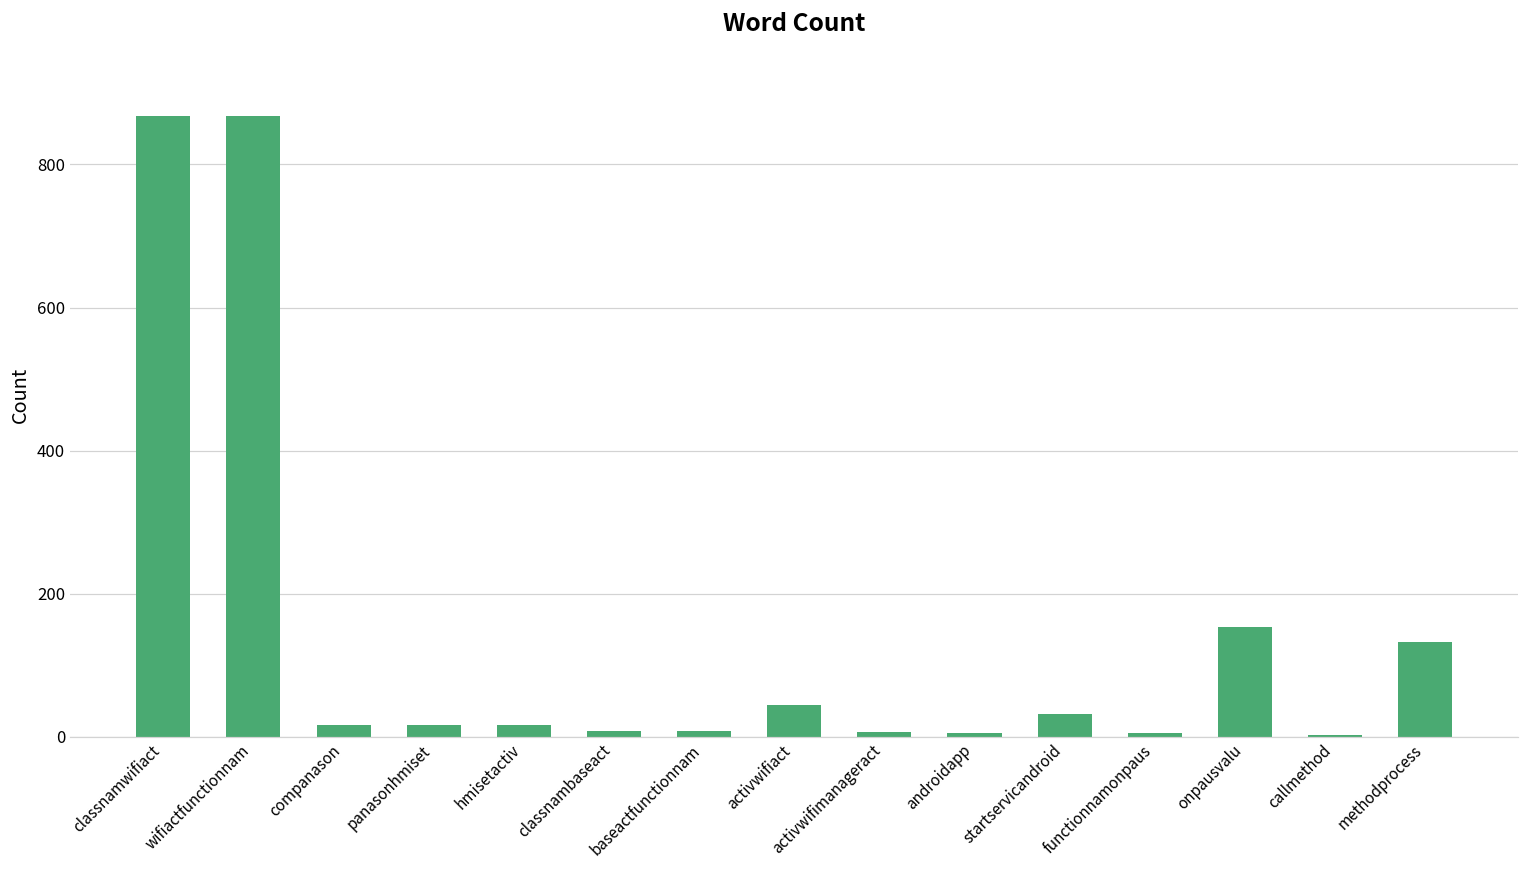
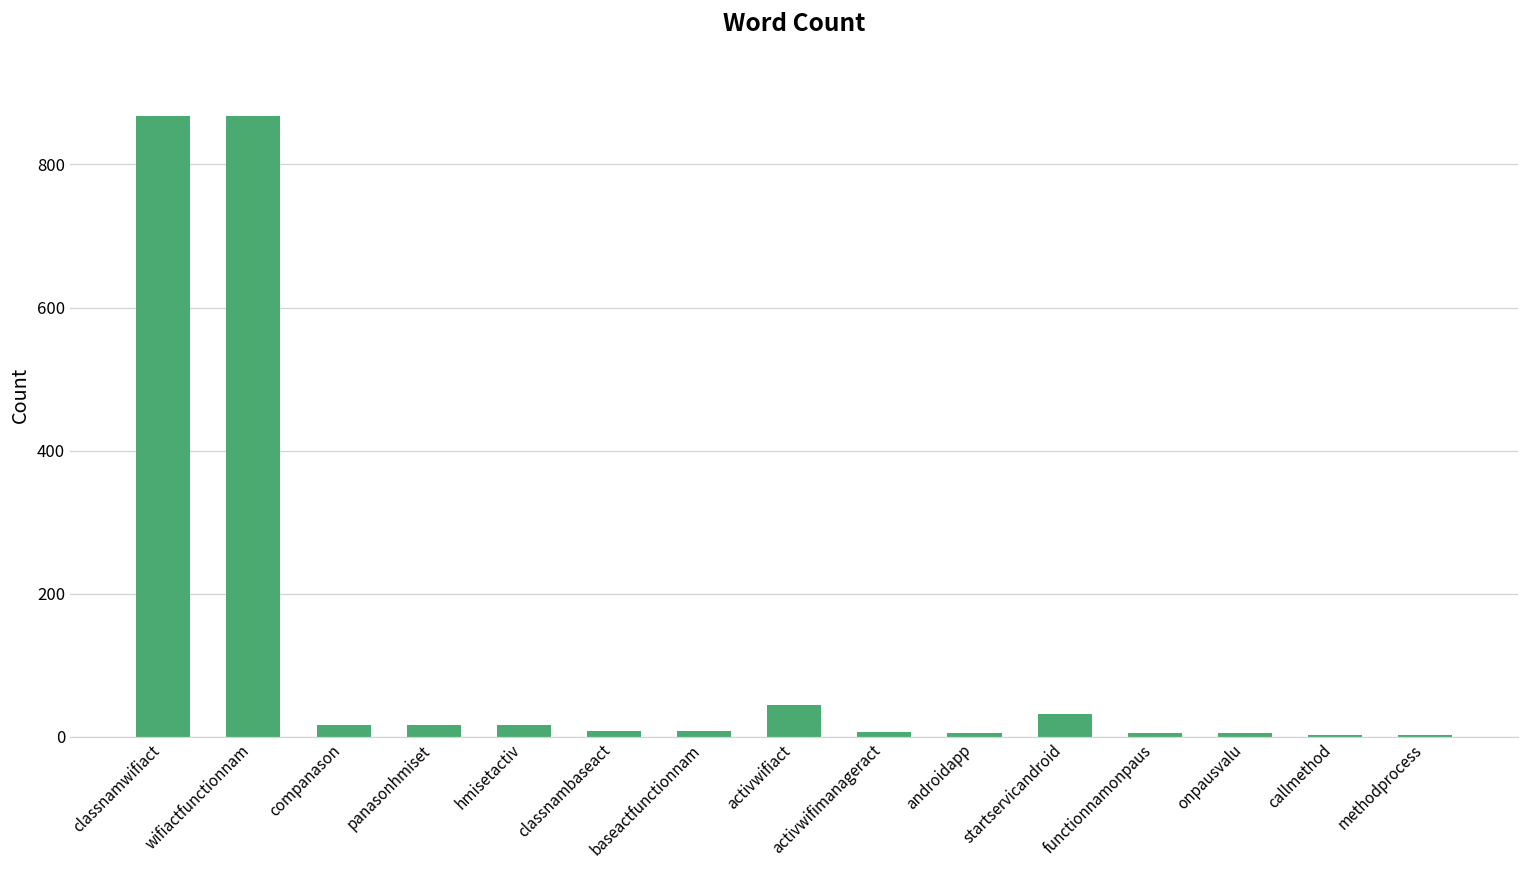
  {
    "classnamwifiact": 870,
    "wifiactfunctionnam": 870,
    "companason": 20,
    "panasonhmiset": 20,
    "hmisetactiv": 20,
    "classnambaseact": 10,
    "baseactfunctionnam": 10,
    "activwifiact": 40,
    "activwifimanageract": 10,
    "androidapp": 10,
    "startservicandroid": 30,
    "functionnamonpaus": 10,
-   "onpausvalu": 150,
-   "methodprocess": 130
+   "onpausvalu": 10,
+   "methodprocess": 0
  }
